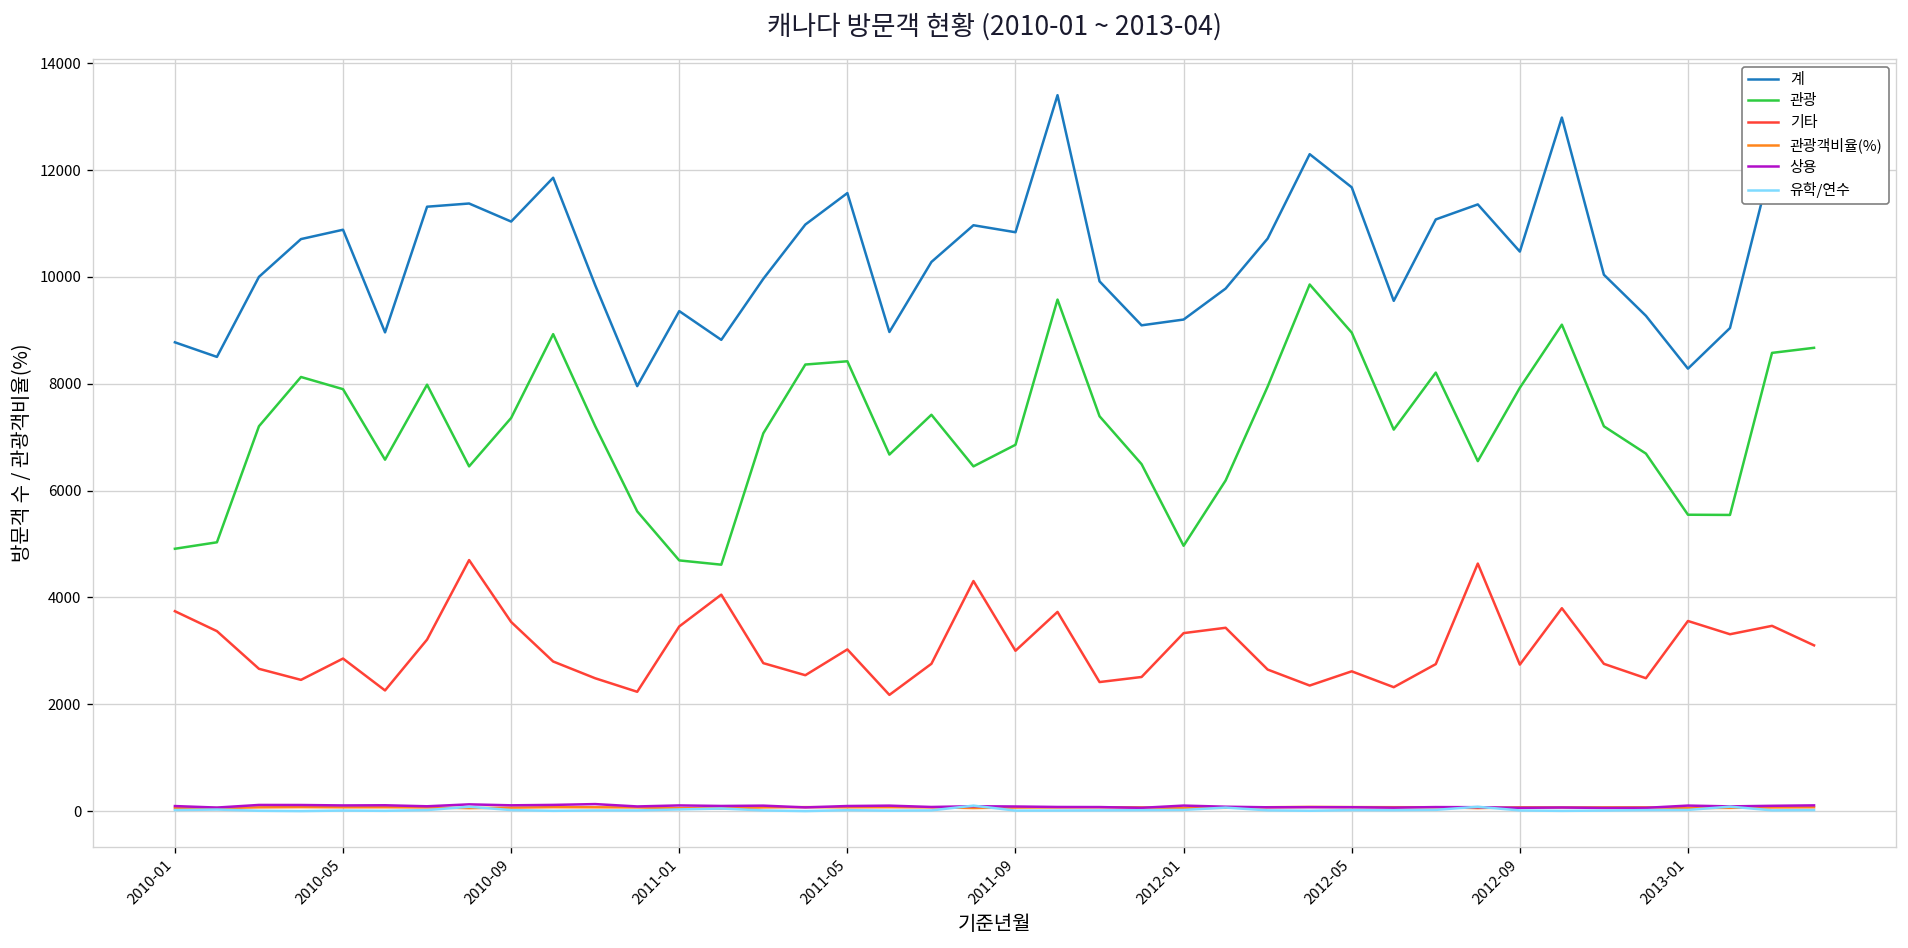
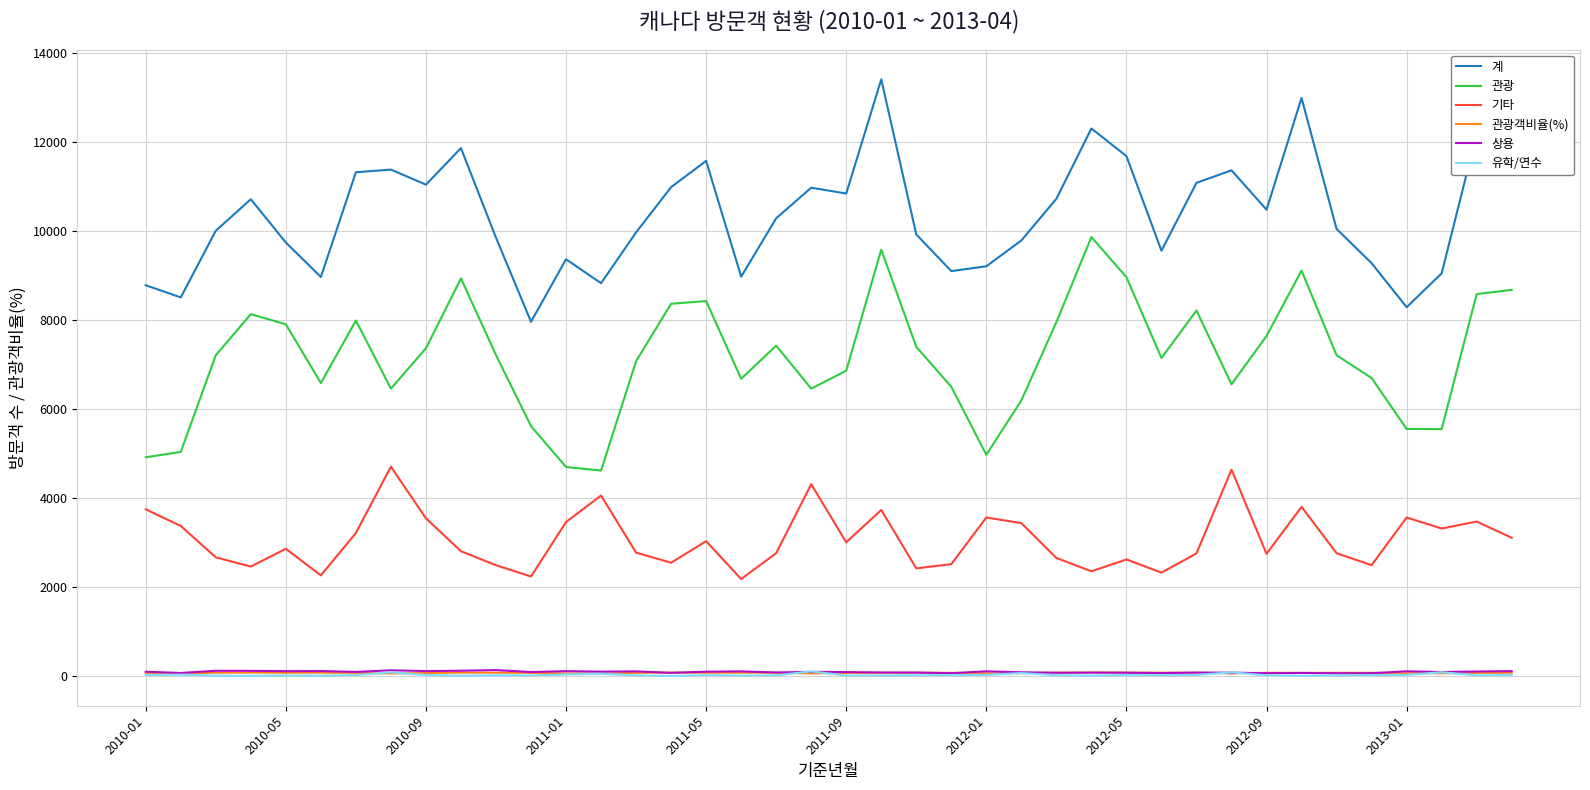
  {
    "계": {
      "2010-01": 8800,
-     "2010-05": 10900,
+     "2010-05": 9700,
      "2010-09": 11000,
      "2011-01": 9400,
      "2011-05": 11600,
      "2011-09": 10800,
      "2012-01": 9200,
      "2012-05": 11700,
      "2012-09": 10500,
      "2013-01": 8300
    },
    "관광": {
      "2010-01": 4900,
      "2010-05": 7900,
      "2010-09": 7400,
      "2011-01": 4700,
      "2011-05": 8400,
      "2011-09": 6900,
      "2012-01": 5000,
      "2012-05": 9000,
-     "2012-09": 7900,
+     "2012-09": 7600,
      "2013-01": 5500
    },
    "기타": {
      "2010-01": 3700,
      "2010-05": 2900,
      "2010-09": 3500,
      "2011-01": 3500,
      "2011-05": 3000,
      "2011-09": 3000,
-     "2012-01": 3300,
+     "2012-01": 3600,
      "2012-05": 2600,
      "2012-09": 2700,
      "2013-01": 3600
    },
    "유학/연수": {
      "2010-05": 0,
      "2011-09": 0
    }
  }
